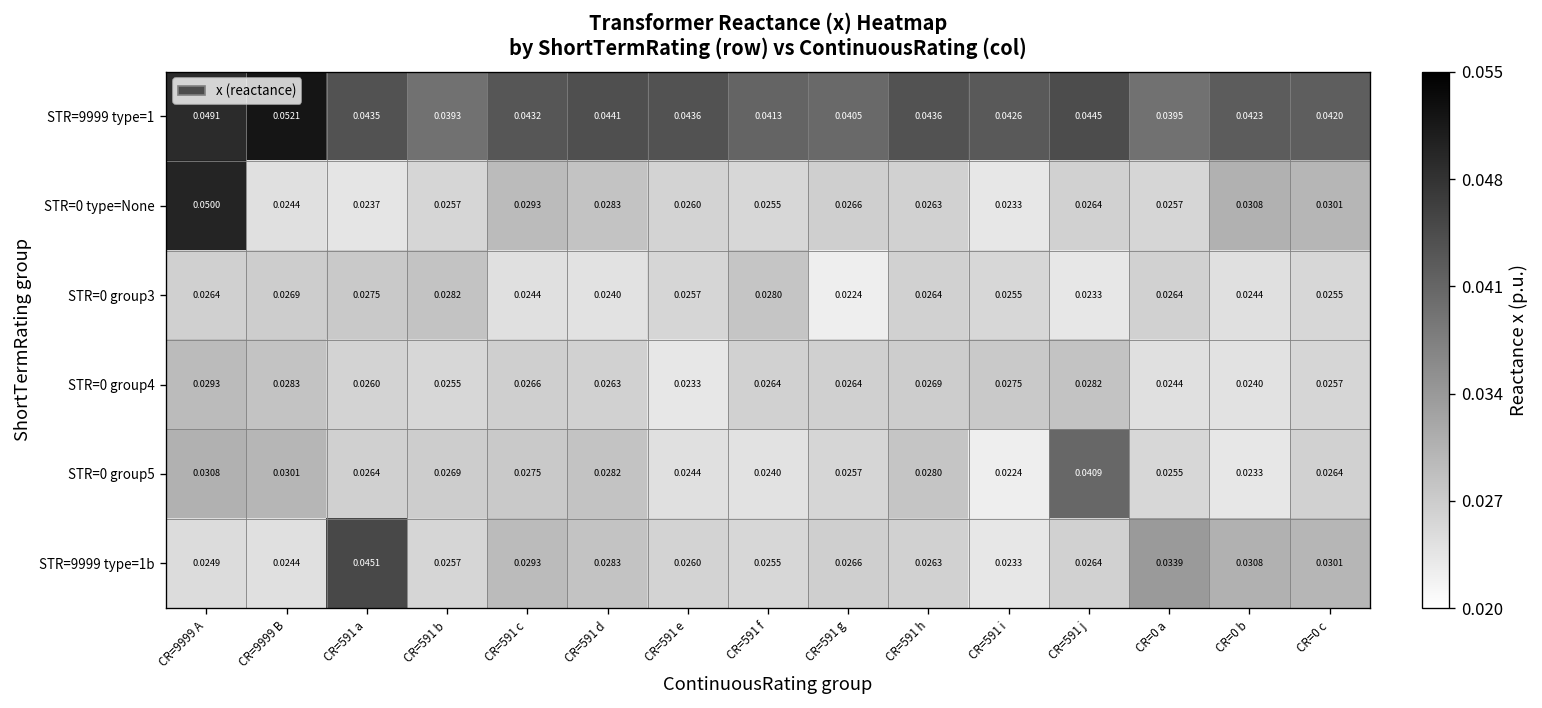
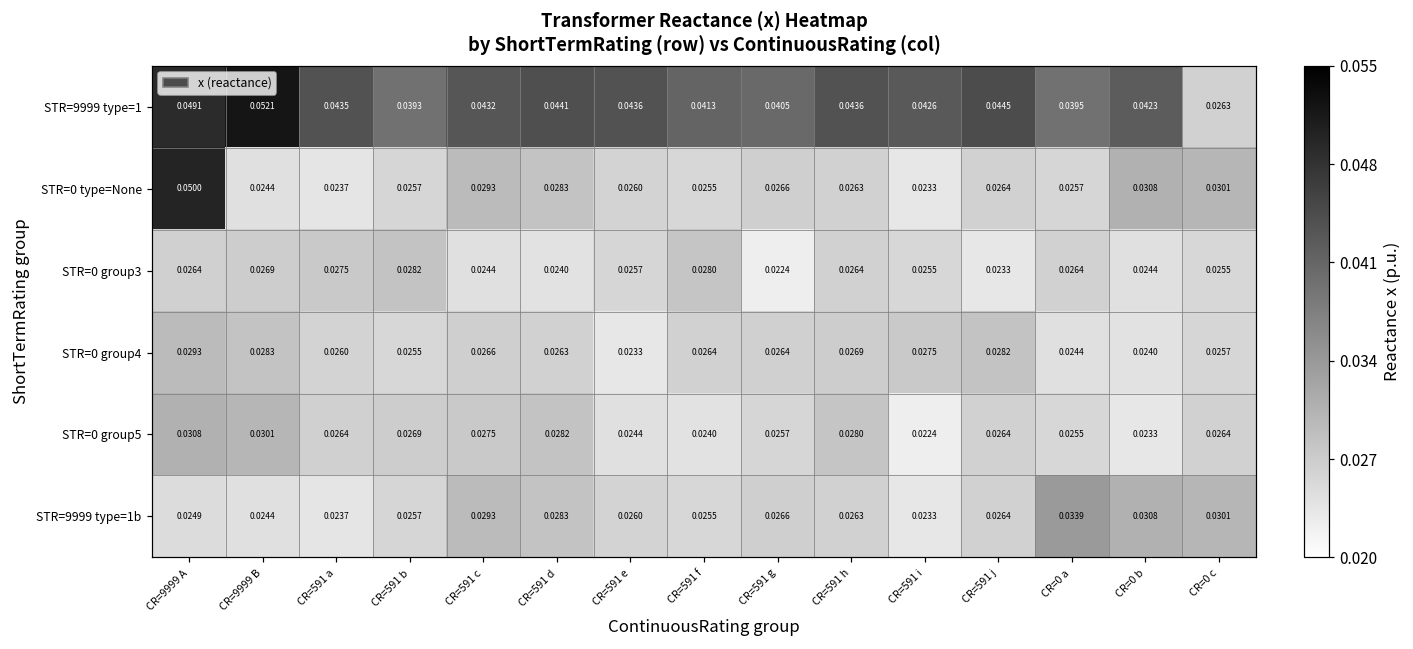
  {
    "STR=9999 type=1": {
      "CR=9999 A": 0.0491,
      "CR=9999 B": 0.0521,
      "CR=591 a": 0.0435,
      "CR=591 b": 0.0393,
      "CR=591 c": 0.0432,
      "CR=591 d": 0.0441,
      "CR=591 e": 0.0436,
      "CR=591 f": 0.0413,
      "CR=591 g": 0.0405,
      "CR=591 h": 0.0436,
      "CR=591 i": 0.0426,
      "CR=591 j": 0.0445,
      "CR=0 a": 0.0395,
      "CR=0 b": 0.0423,
-     "CR=0 c": 0.0420
+     "CR=0 c": 0.0263
    },
    "STR=0 type=None": {
      "CR=9999 A": 0.0500,
      "CR=9999 B": 0.0244,
      "CR=591 a": 0.0237,
      "CR=591 b": 0.0257,
      "CR=591 c": 0.0293,
      "CR=591 d": 0.0283,
      "CR=591 e": 0.0260,
      "CR=591 f": 0.0255,
      "CR=591 g": 0.0266,
      "CR=591 h": 0.0263,
      "CR=591 i": 0.0233,
      "CR=591 j": 0.0264,
      "CR=0 a": 0.0257,
      "CR=0 b": 0.0308,
      "CR=0 c": 0.0301
    },
    "STR=0 group3": {
      "CR=9999 A": 0.0264,
      "CR=9999 B": 0.0269,
      "CR=591 a": 0.0275,
      "CR=591 b": 0.0282,
      "CR=591 c": 0.0244,
      "CR=591 d": 0.0240,
      "CR=591 e": 0.0257,
      "CR=591 f": 0.0280,
      "CR=591 g": 0.0224,
      "CR=591 h": 0.0264,
      "CR=591 i": 0.0255,
      "CR=591 j": 0.0233,
      "CR=0 a": 0.0264,
      "CR=0 b": 0.0244,
      "CR=0 c": 0.0255
    },
    "STR=0 group4": {
      "CR=9999 A": 0.0293,
      "CR=9999 B": 0.0283,
      "CR=591 a": 0.0260,
      "CR=591 b": 0.0255,
      "CR=591 c": 0.0266,
      "CR=591 d": 0.0263,
      "CR=591 e": 0.0233,
      "CR=591 f": 0.0264,
      "CR=591 g": 0.0264,
      "CR=591 h": 0.0269,
      "CR=591 i": 0.0275,
      "CR=591 j": 0.0282,
      "CR=0 a": 0.0244,
      "CR=0 b": 0.0240,
      "CR=0 c": 0.0257
    },
    "STR=0 group5": {
      "CR=9999 A": 0.0308,
      "CR=9999 B": 0.0301,
      "CR=591 a": 0.0264,
      "CR=591 b": 0.0269,
      "CR=591 c": 0.0275,
      "CR=591 d": 0.0282,
      "CR=591 e": 0.0244,
      "CR=591 f": 0.0240,
      "CR=591 g": 0.0257,
      "CR=591 h": 0.0280,
      "CR=591 i": 0.0224,
-     "CR=591 j": 0.0409,
+     "CR=591 j": 0.0264,
      "CR=0 a": 0.0255,
      "CR=0 b": 0.0233,
      "CR=0 c": 0.0264
    },
    "STR=9999 type=1b": {
      "CR=9999 A": 0.0249,
      "CR=9999 B": 0.0244,
-     "CR=591 a": 0.0451,
+     "CR=591 a": 0.0237,
      "CR=591 b": 0.0257,
      "CR=591 c": 0.0293,
      "CR=591 d": 0.0283,
      "CR=591 e": 0.0260,
      "CR=591 f": 0.0255,
      "CR=591 g": 0.0266,
      "CR=591 h": 0.0263,
      "CR=591 i": 0.0233,
      "CR=591 j": 0.0264,
      "CR=0 a": 0.0339,
      "CR=0 b": 0.0308,
      "CR=0 c": 0.0301
    }
  }
